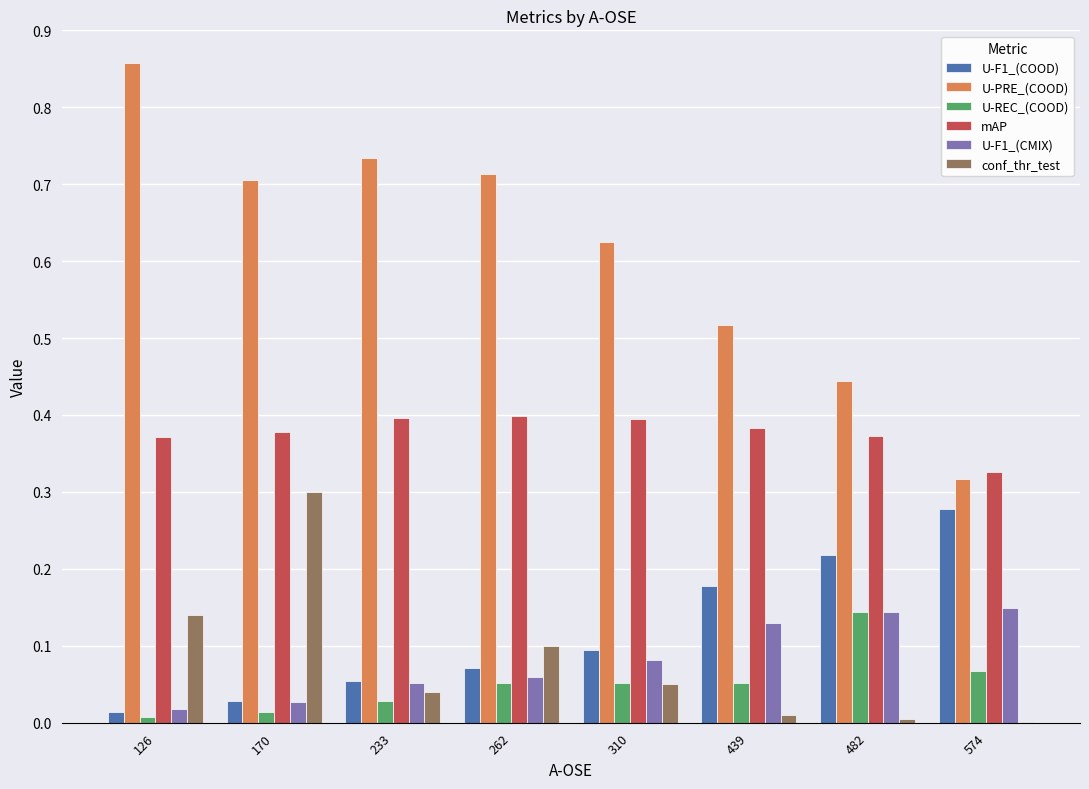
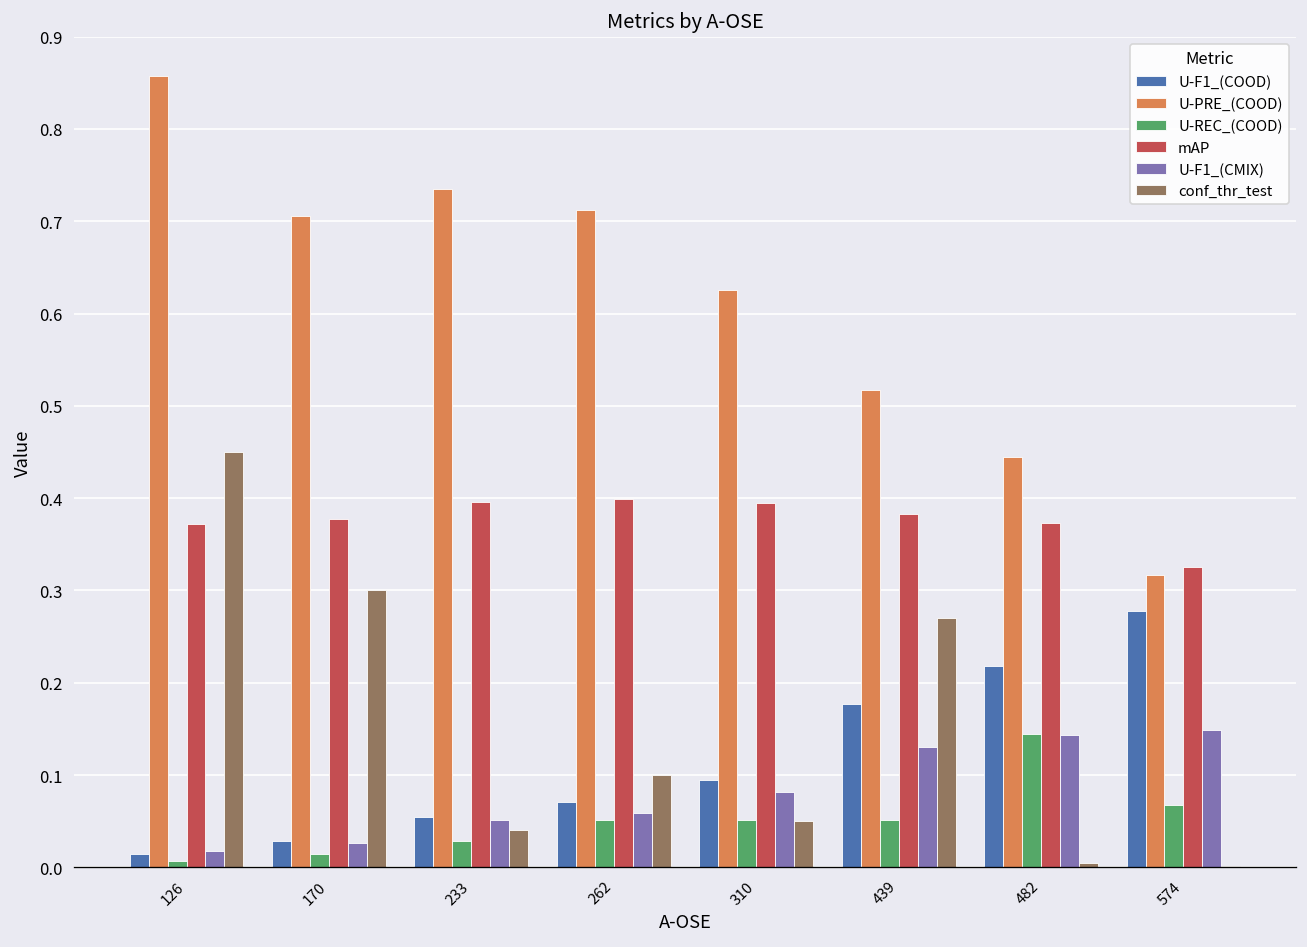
  {
    "U-REC_(COOD)": {
      "126": 0.01,
      "170": 0.01,
      "233": 0.03,
      "262": 0.05,
      "310": 0.05,
      "439": 0.05,
      "482": 0.14,
      "574": 0.07
    },
    "conf_thr_test": {
-     "126": 0.14,
+     "126": 0.45,
      "170": 0.30,
      "233": 0.04,
      "262": 0.10,
      "310": 0.05,
-     "439": 0.01,
+     "439": 0.27,
      "482": 0.01
    }
  }
